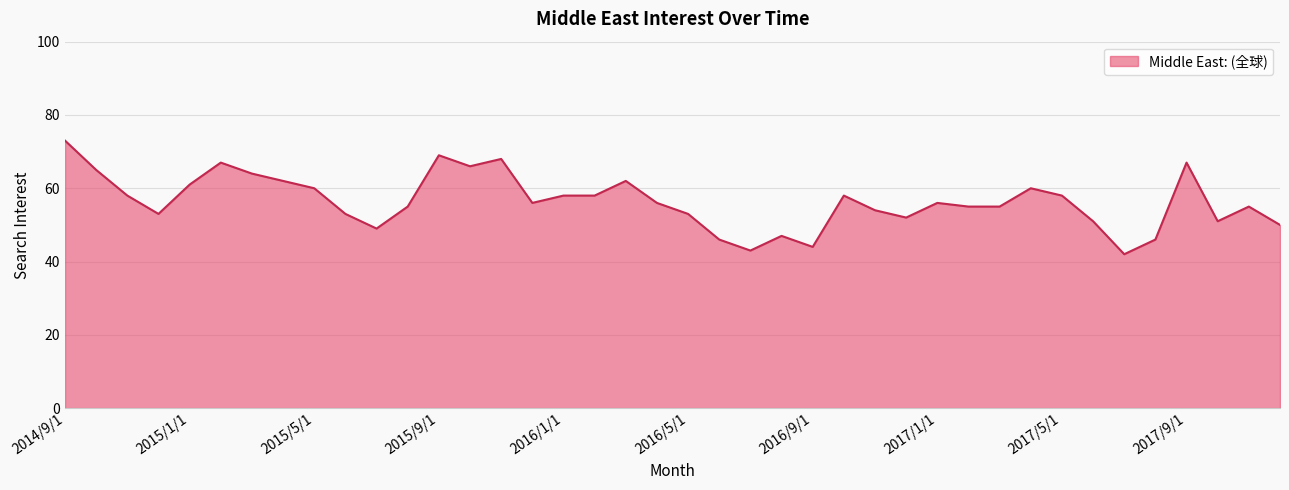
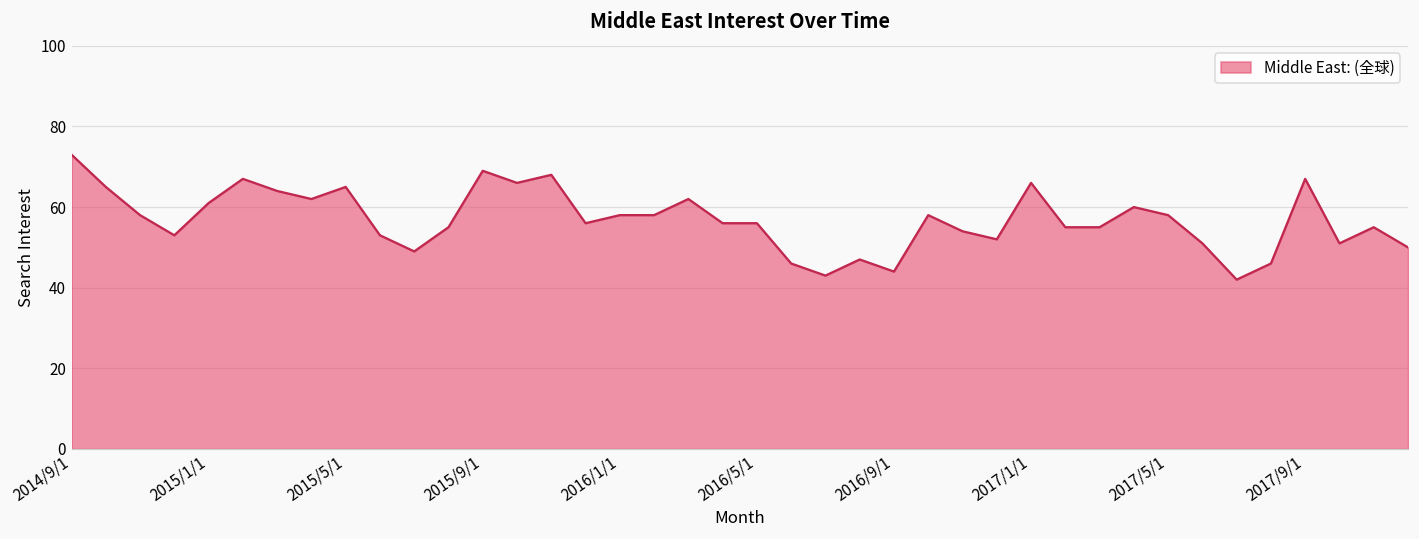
  {
    "2014/9/1": 73,
    "2015/1/1": 61,
-   "2015/5/1": 60,
+   "2015/5/1": 65,
    "2015/9/1": 69,
    "2016/1/1": 58,
-   "2016/5/1": 53,
+   "2016/5/1": 56,
    "2016/9/1": 44,
-   "2017/1/1": 56,
+   "2017/1/1": 66,
    "2017/5/1": 58,
    "2017/9/1": 67
  }
